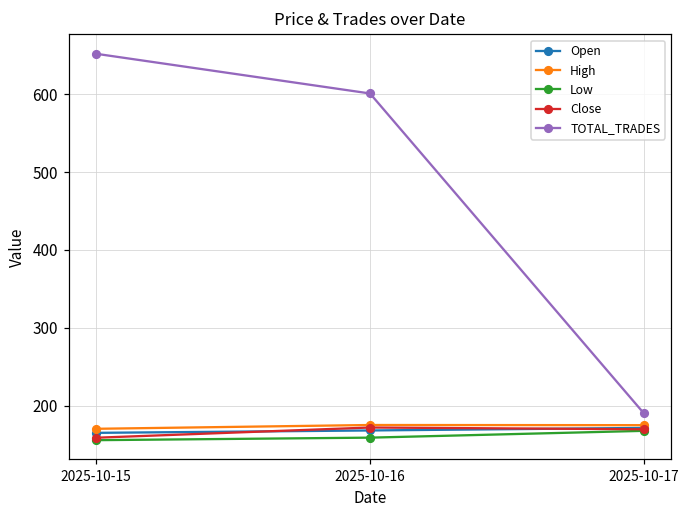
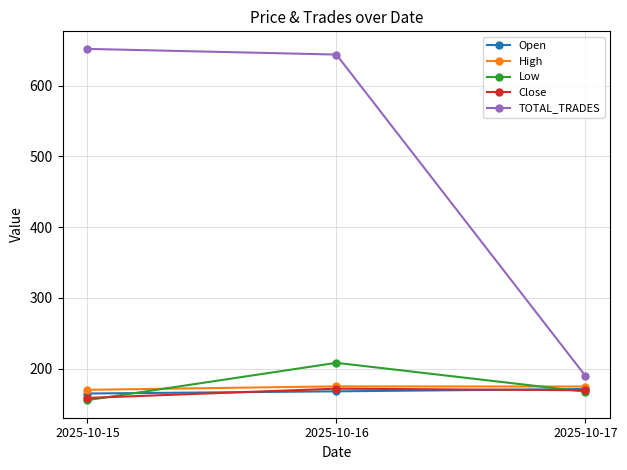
  {
    "Open": {
      "2025-10-15": 160,
      "2025-10-16": 170
    },
    "High": {
      "2025-10-15": 170
    },
    "Low": {
-     "2025-10-16": 160
+     "2025-10-16": 210
    },
    "TOTAL_TRADES": {
      "2025-10-15": 650,
-     "2025-10-16": 600,
+     "2025-10-16": 640,
      "2025-10-17": 190
    }
  }
